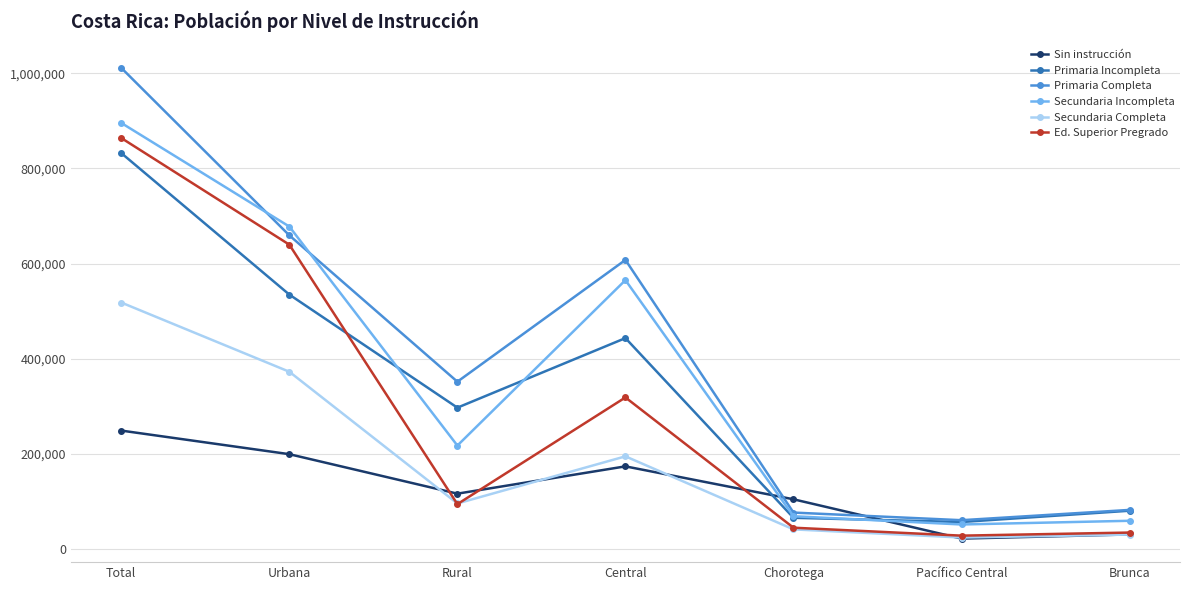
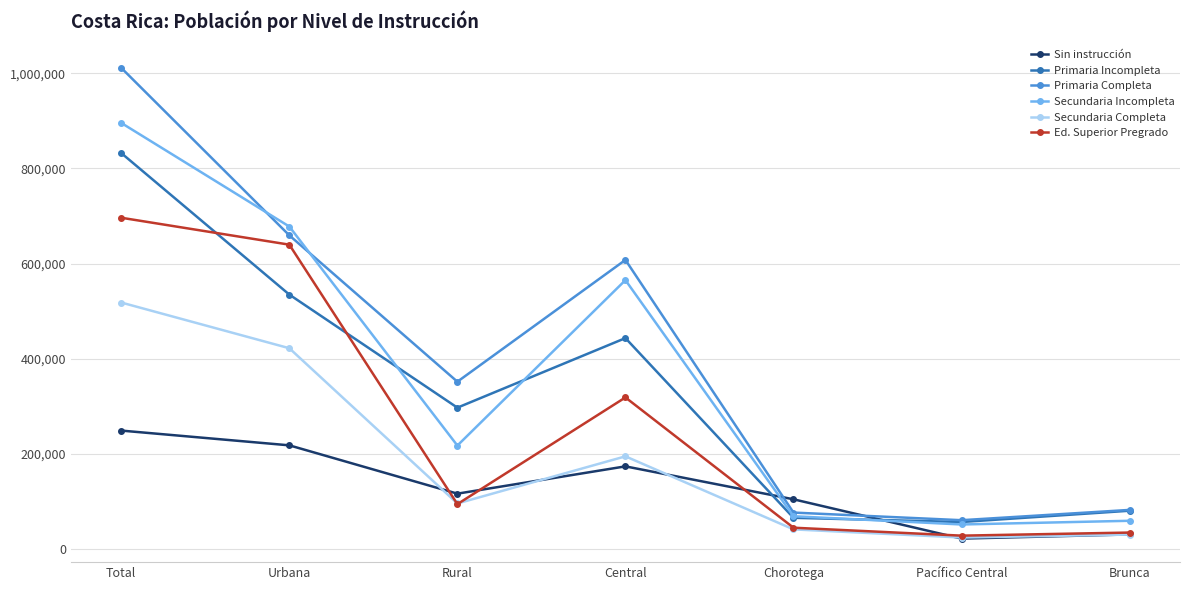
  {
    "Sin instrucción": {
      "Total": "250,000",
-     "Urbana": "200,000",
+     "Urbana": "220,000",
      "Rural": "120,000",
      "Central": "170,000",
      "Chorotega": "100,000"
    },
    "Secundaria Completa": {
      "Total": "520,000",
-     "Urbana": "370,000",
+     "Urbana": "420,000",
      "Central": "200,000"
    },
    "Ed. Superior Pregrado": {
-     "Total": "860,000",
+     "Total": "700,000",
      "Urbana": "640,000",
      "Central": "320,000"
    }
  }
